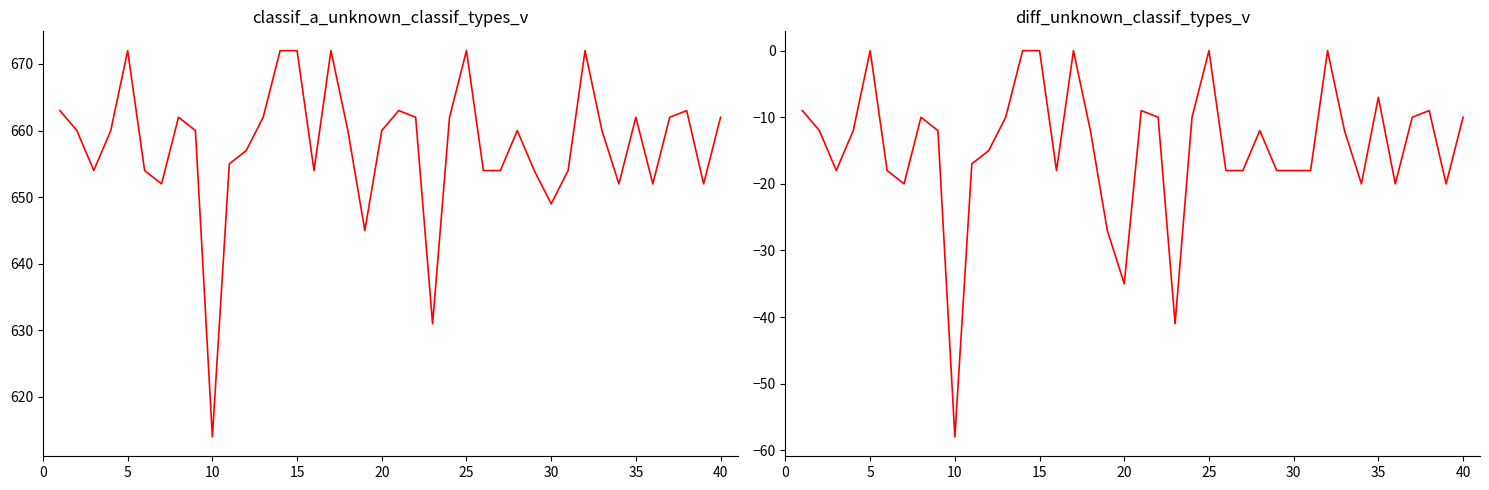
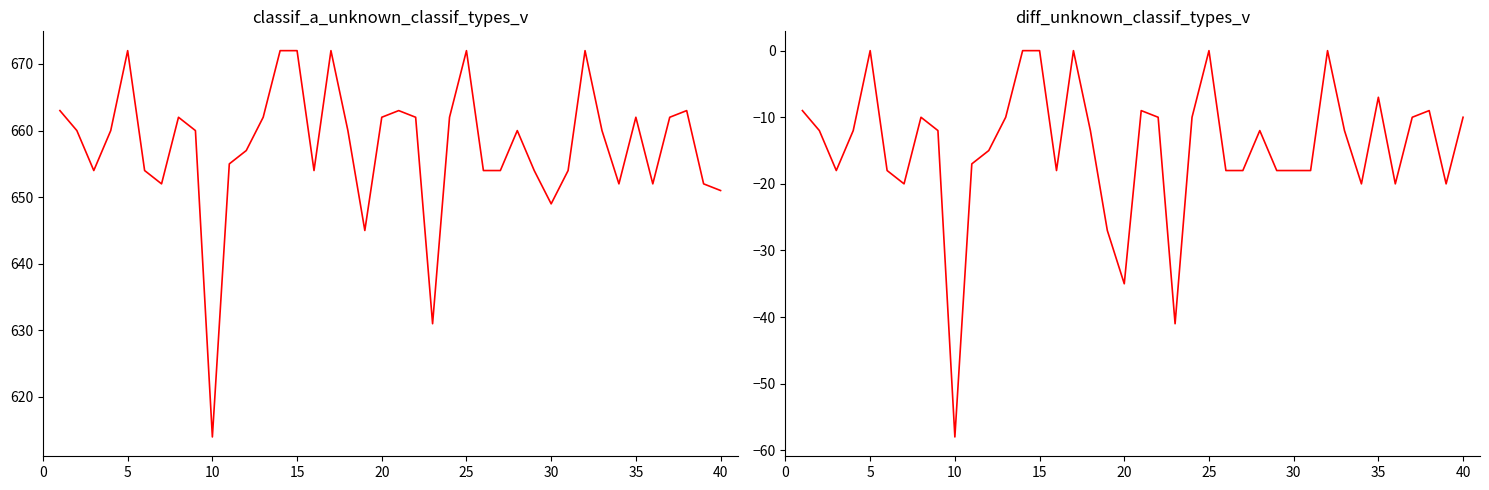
  {
    "classif_a_unknown_classif_types_v": {
      "5": 672,
      "10": 614,
      "15": 672,
-     "20": 660,
+     "20": 662,
      "25": 672,
      "30": 649,
      "35": 662,
-     "40": 662
+     "40": 651
    },
    "diff_unknown_classif_types_v": {
      "5": 0,
      "10": -58,
      "15": 0,
      "20": -35,
      "25": 0,
      "30": -18,
      "35": -7,
      "40": -10
    }
  }
